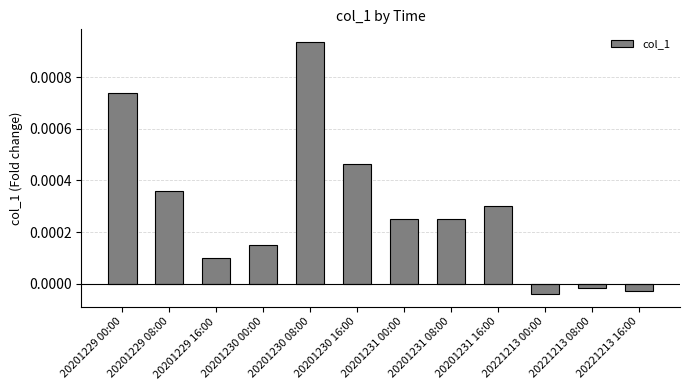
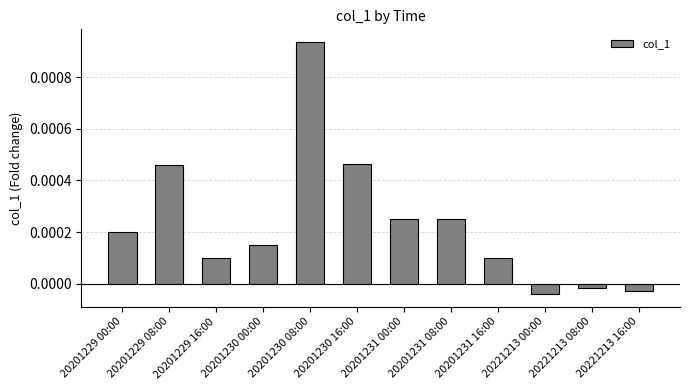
  {
-   "20201229 00:00": 0.00074,
-   "20201229 08:00": 0.00036,
+   "20201229 00:00": 0.00020,
+   "20201229 08:00": 0.00046,
    "20201229 16:00": 0.00010,
    "20201230 00:00": 0.00015,
    "20201230 08:00": 0.00094,
    "20201230 16:00": 0.00046,
    "20201231 00:00": 0.00025,
    "20201231 08:00": 0.00025,
-   "20201231 16:00": 0.0003,
+   "20201231 16:00": 0.0001,
    "20221213 00:00": -0.00004,
    "20221213 08:00": -0.00002,
    "20221213 16:00": -0.00003
  }
